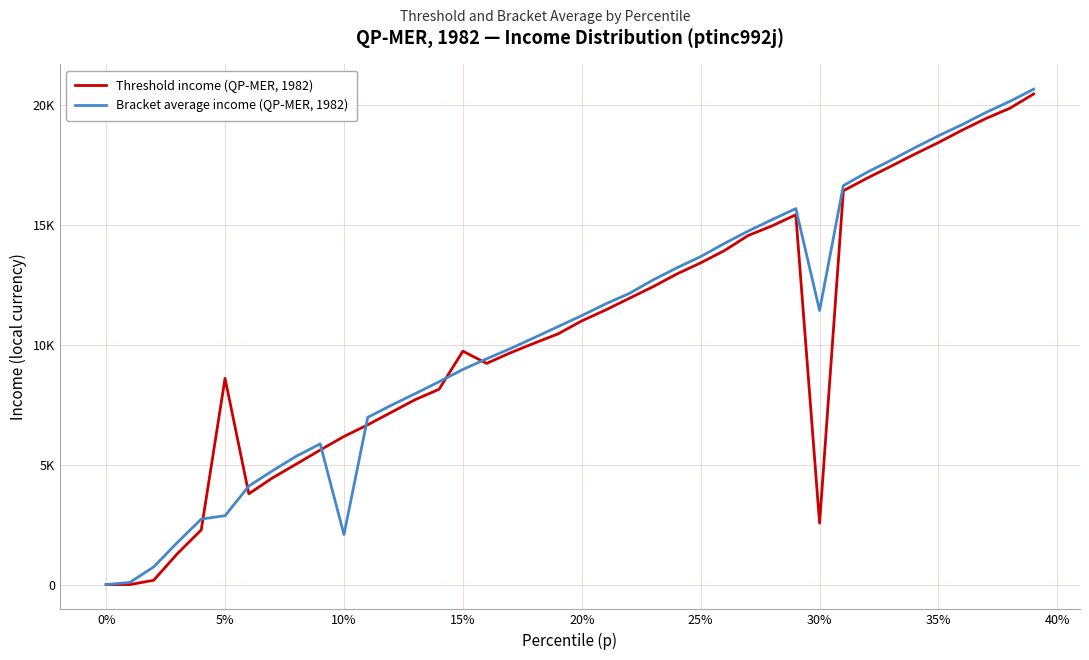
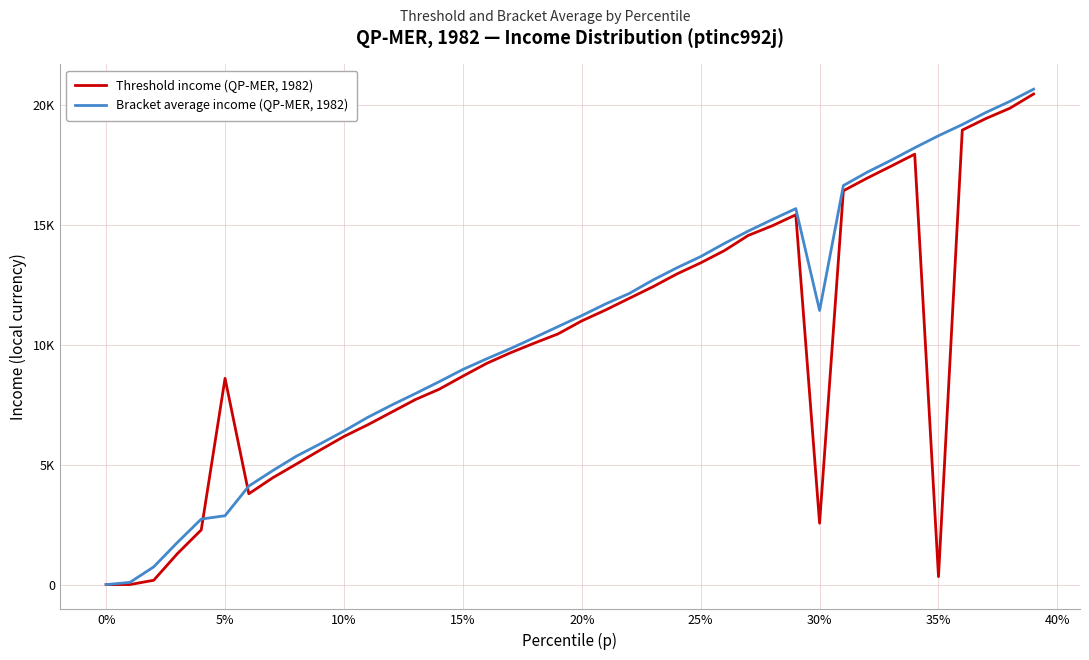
  {
    "Threshold income (QP-MER, 1982)": {
      "5%": 8600,
      "10%": 6200,
-     "15%": 9700,
+     "15%": 8700,
      "20%": 11000,
      "25%": 13400,
      "30%": 2600,
-     "35%": 18400
+     "35%": 300
    },
    "Bracket average income (QP-MER, 1982)": {
      "5%": 2900,
-     "10%": 2100,
+     "10%": 6400,
      "15%": 9000,
      "20%": 11200,
      "25%": 13700,
      "30%": 11400,
      "35%": 18700
    }
  }
